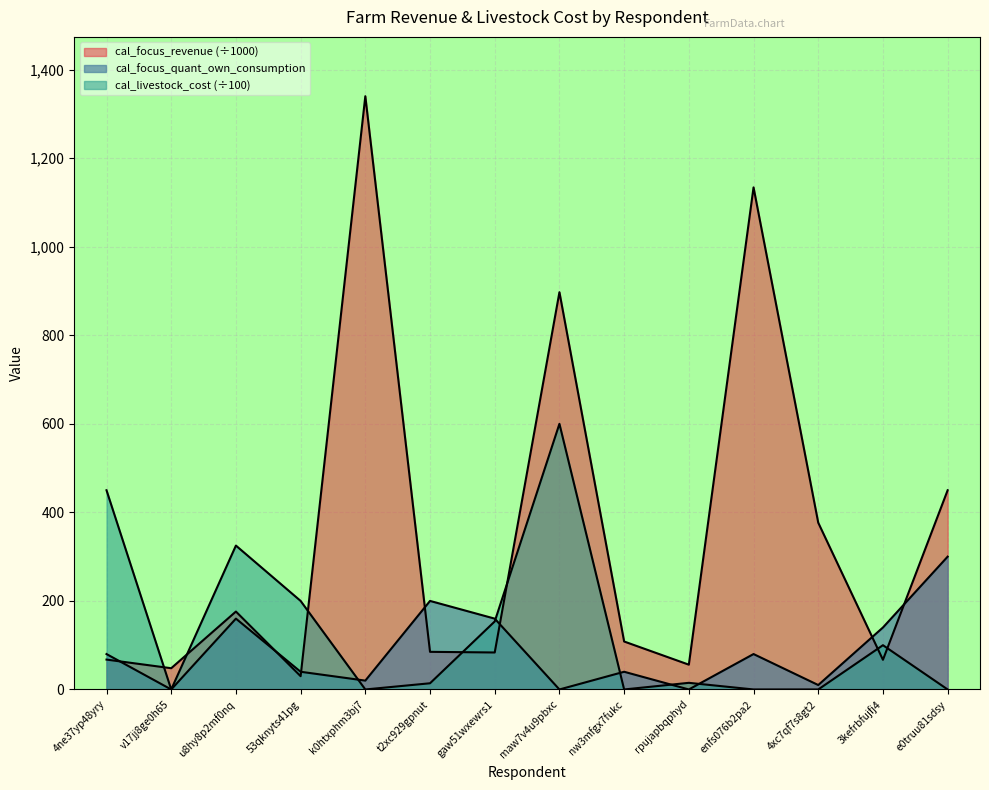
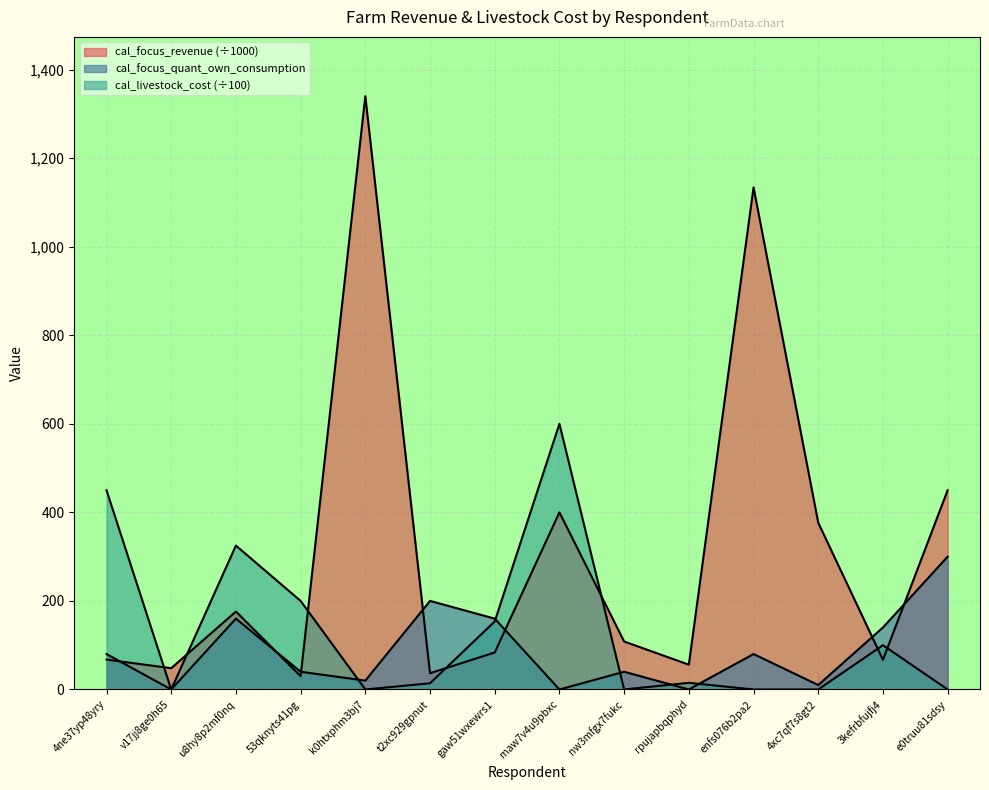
  {
    "cal_focus_revenue (÷1000)": {
      "4ne37yp48yry": "70",
      "v17jj8ge0h65": "50",
      "u8hy8p2mf0nq": "180",
      "53qknyts41pg": "30",
      "k0htxphm3bj7": "1,340",
-     "t2xc929gpnut": "90",
+     "t2xc929gpnut": "40",
      "gaw51wxewrs1": "80",
-     "maw7v4u9pbxc": "900",
+     "maw7v4u9pbxc": "400",
      "nw3mfgx7fukc": "110",
      "rpujapbqphyd": "60",
      "enfs076b2pa2": "1,130",
      "4xc7qf7s8gt2": "380",
      "3kefrbfujfj4": "70",
      "e0truu81sdsy": "450"
    }
  }
